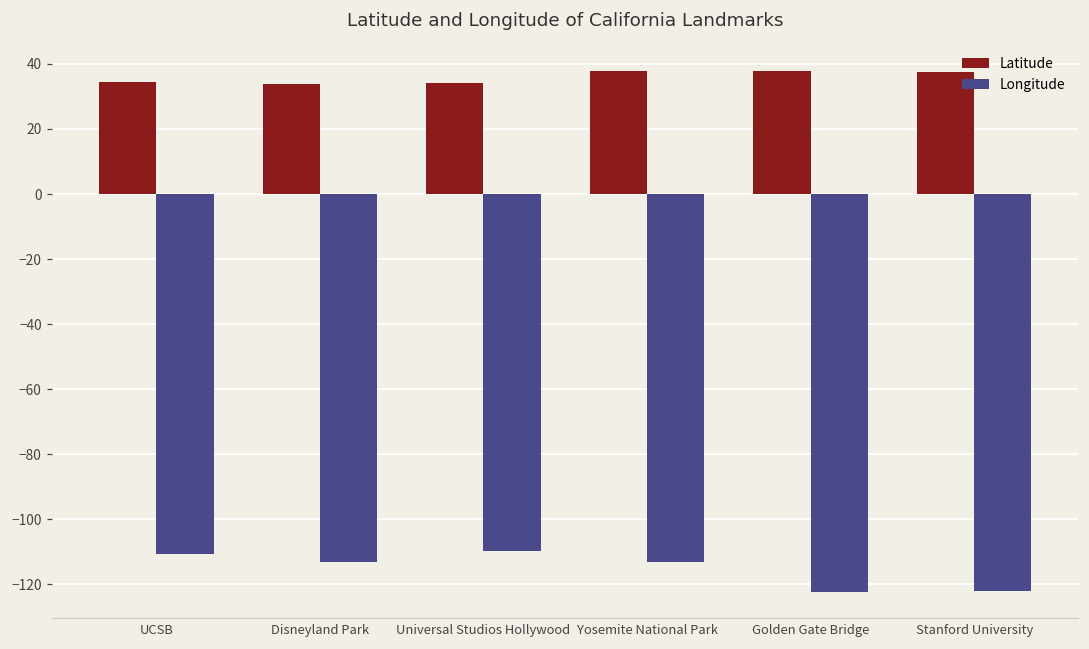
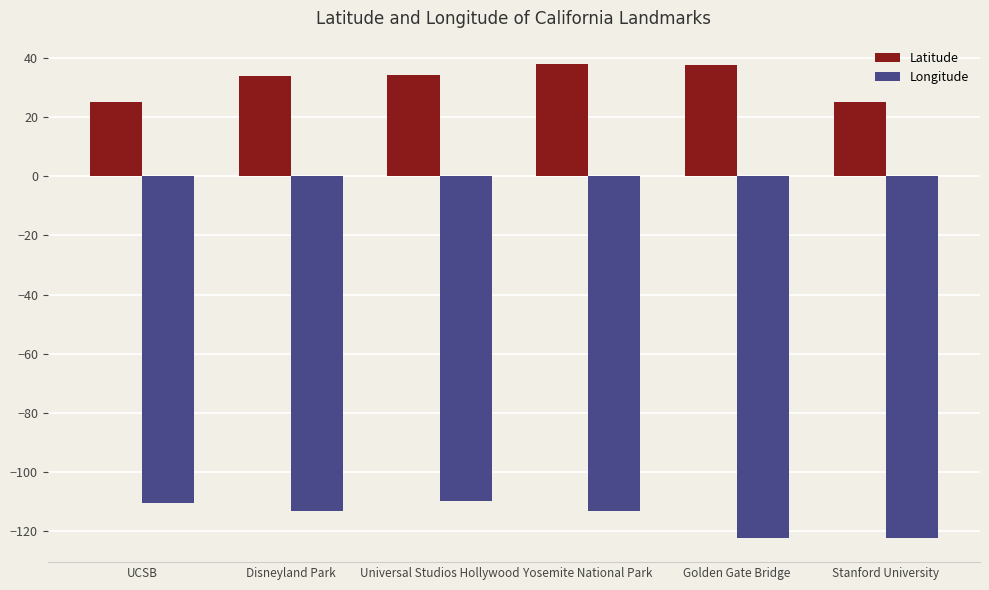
  {
    "Latitude": {
-     "UCSB": 34,
+     "UCSB": 25,
      "Disneyland Park": 34,
      "Universal Studios Hollywood": 34,
      "Yosemite National Park": 38,
      "Golden Gate Bridge": 38,
-     "Stanford University": 37
+     "Stanford University": 25
    },
    "Longitude": {
      "UCSB": -111,
      "Disneyland Park": -113,
      "Universal Studios Hollywood": -110,
      "Yosemite National Park": -113,
      "Golden Gate Bridge": -122,
      "Stanford University": -122
    }
  }
